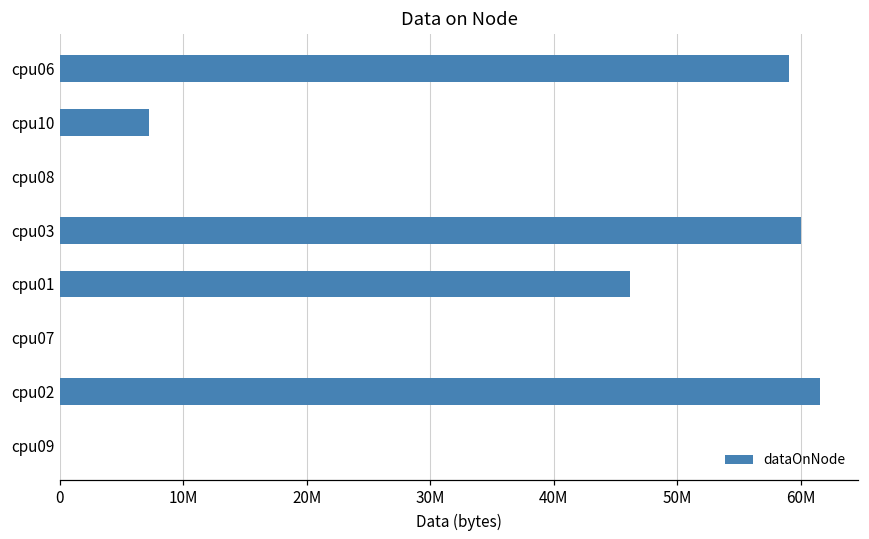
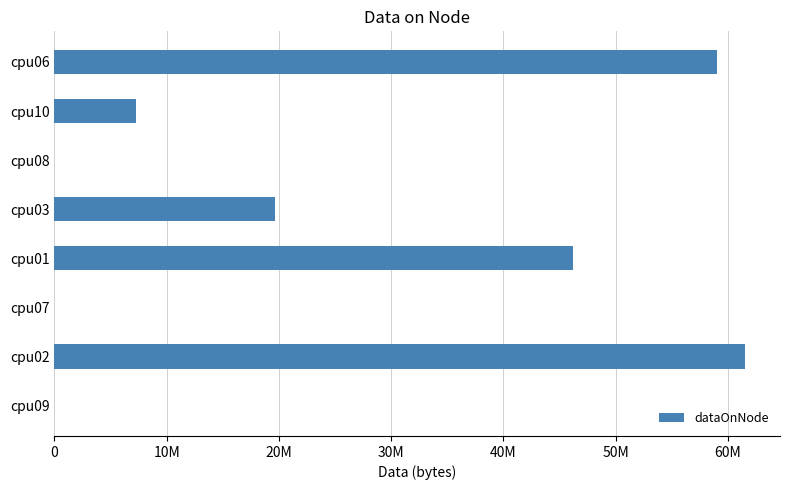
  {
    "cpu06": 59100000,
    "cpu10": 7200000,
-   "cpu03": 60000000,
+   "cpu03": 19700000,
    "cpu01": 46200000,
    "cpu02": 61600000
  }
